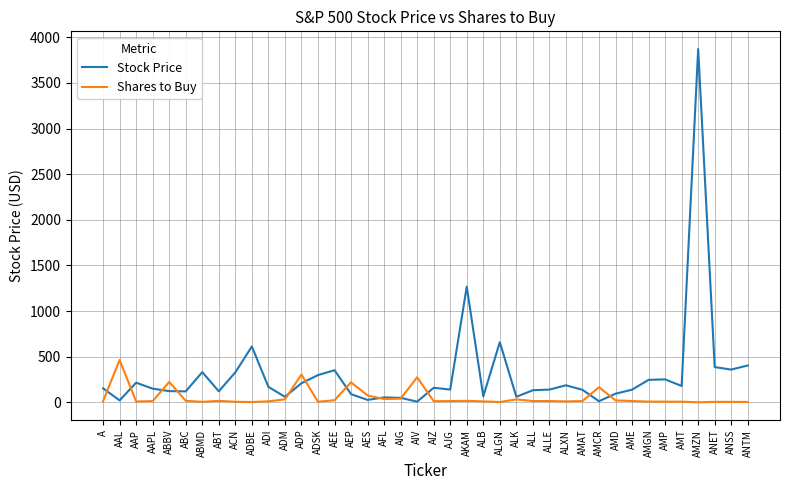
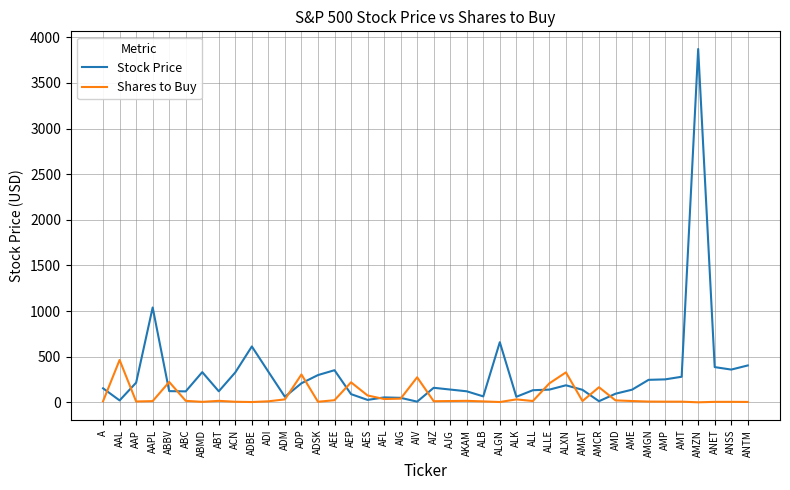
  {
    "Stock Price": {
      "A": 200,
      "AAL": 0,
      "AAP": 200,
-     "AAPL": 100,
+     "AAPL": 1000,
      "ABBV": 100,
      "ABC": 100,
      "ABMD": 300,
      "ABT": 100,
      "ACN": 300,
      "ADBE": 600,
-     "ADI": 200,
+     "ADI": 300,
      "ADM": 100,
      "ADP": 200,
      "ADSK": 300,
      "AEE": 400,
      "AEP": 100,
      "AES": 0,
      "AIV": 0,
      "AIZ": 200,
      "AJG": 100,
-     "AKAM": 1300,
+     "AKAM": 100,
      "ALB": 100,
      "ALGN": 700,
      "ALK": 100,
      "ALL": 100,
      "ALLE": 100,
      "ALXN": 200,
      "AMAT": 100,
      "AMCR": 0,
      "AMD": 100,
      "AME": 100,
      "AMGN": 200,
      "AMP": 300,
-     "AMT": 200,
+     "AMT": 300,
      "AMZN": 3900,
      "ANET": 400,
      "ANSS": 400,
      "ANTM": 400
    },
    "Shares to Buy": {
      "A": 0,
      "AAL": 500,
      "AAP": 0,
      "AAPL": 0,
      "ABBV": 200,
      "ABC": 0,
      "ABMD": 0,
      "ABT": 0,
      "ACN": 0,
      "ADBE": 0,
      "ADI": 0,
      "ADM": 0,
      "ADP": 300,
      "ADSK": 0,
      "AEE": 0,
      "AEP": 200,
      "AES": 100,
      "AIV": 300,
      "AIZ": 0,
      "AJG": 0,
      "AKAM": 0,
      "ALB": 0,
      "ALGN": 0,
      "ALK": 0,
      "ALL": 0,
-     "ALLE": 0,
-     "ALXN": 0,
+     "ALLE": 200,
+     "ALXN": 300,
      "AMAT": 0,
      "AMCR": 200,
      "AMD": 0,
      "AME": 0,
      "AMGN": 0,
      "AMP": 0,
      "AMT": 0,
      "AMZN": 0,
      "ANET": 0,
      "ANSS": 0,
      "ANTM": 0
    }
  }
